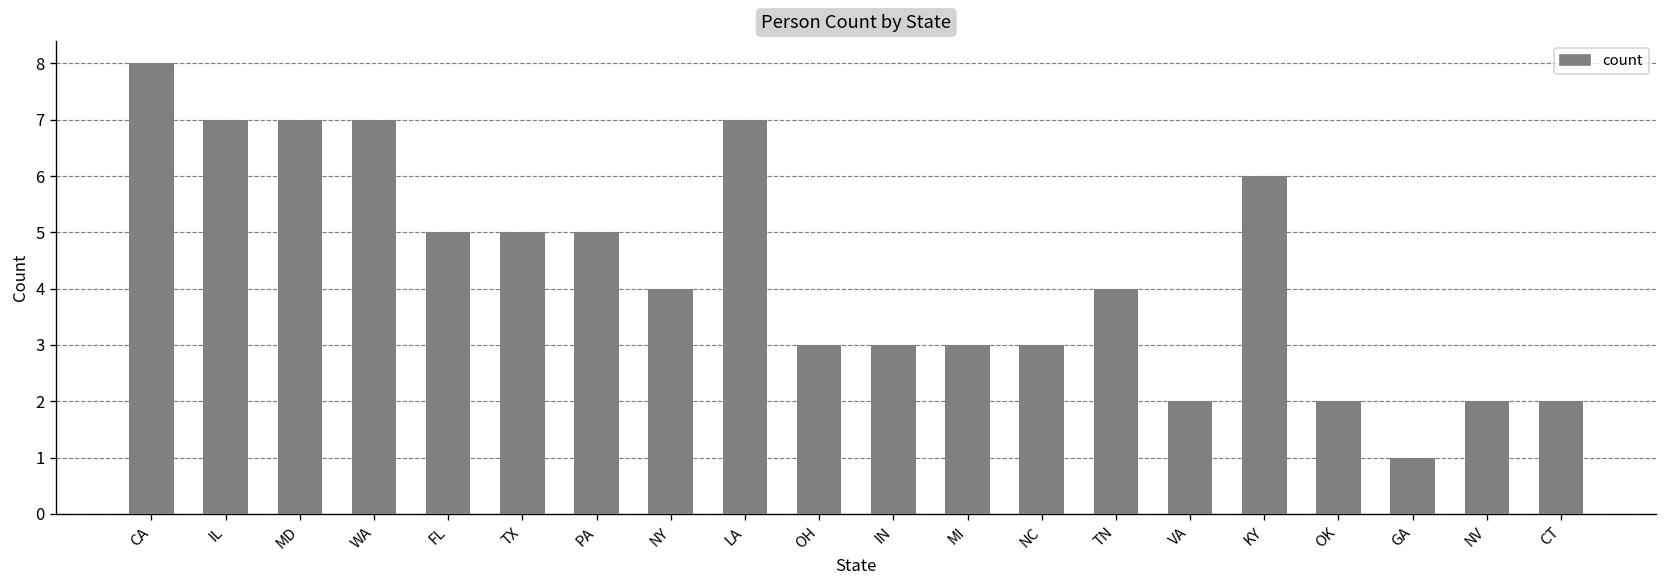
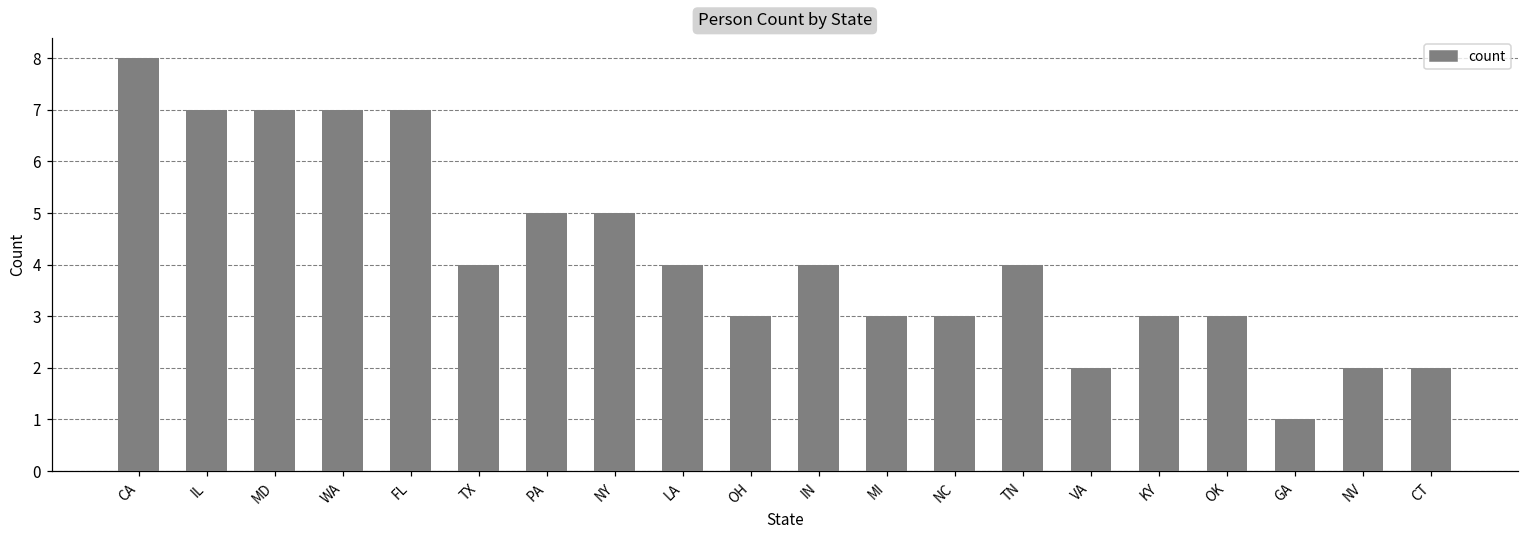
  {
    "CA": 8,
    "IL": 7,
    "MD": 7,
    "WA": 7,
-   "FL": 5,
-   "TX": 5,
+   "FL": 7,
+   "TX": 4,
    "PA": 5,
-   "NY": 4,
-   "LA": 7,
+   "NY": 5,
+   "LA": 4,
    "OH": 3,
-   "IN": 3,
+   "IN": 4,
    "MI": 3,
    "NC": 3,
    "TN": 4,
    "VA": 2,
-   "KY": 6,
-   "OK": 2,
+   "KY": 3,
+   "OK": 3,
    "GA": 1,
    "NV": 2,
    "CT": 2
  }
